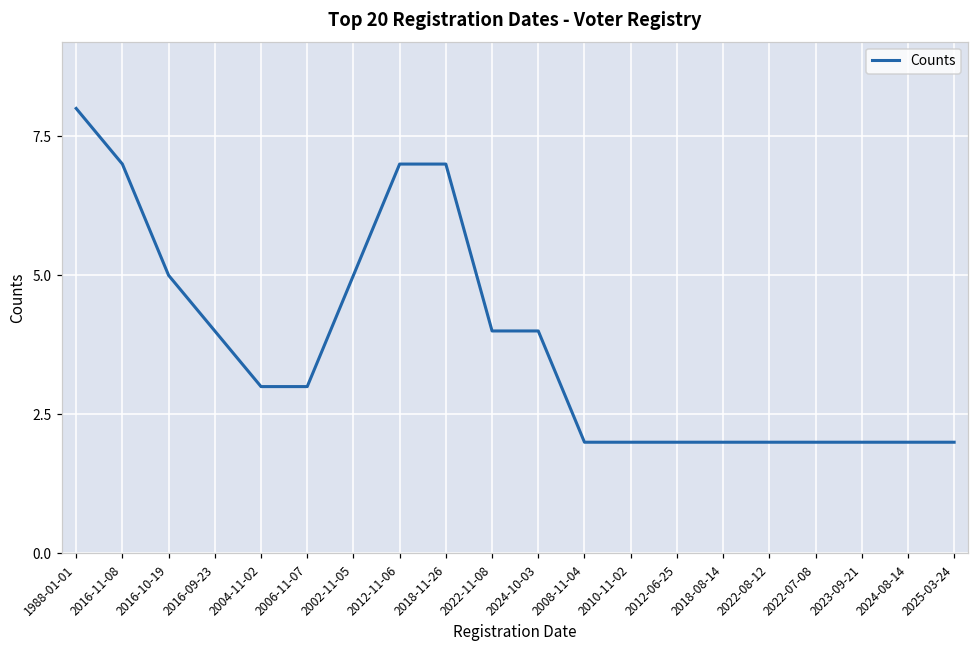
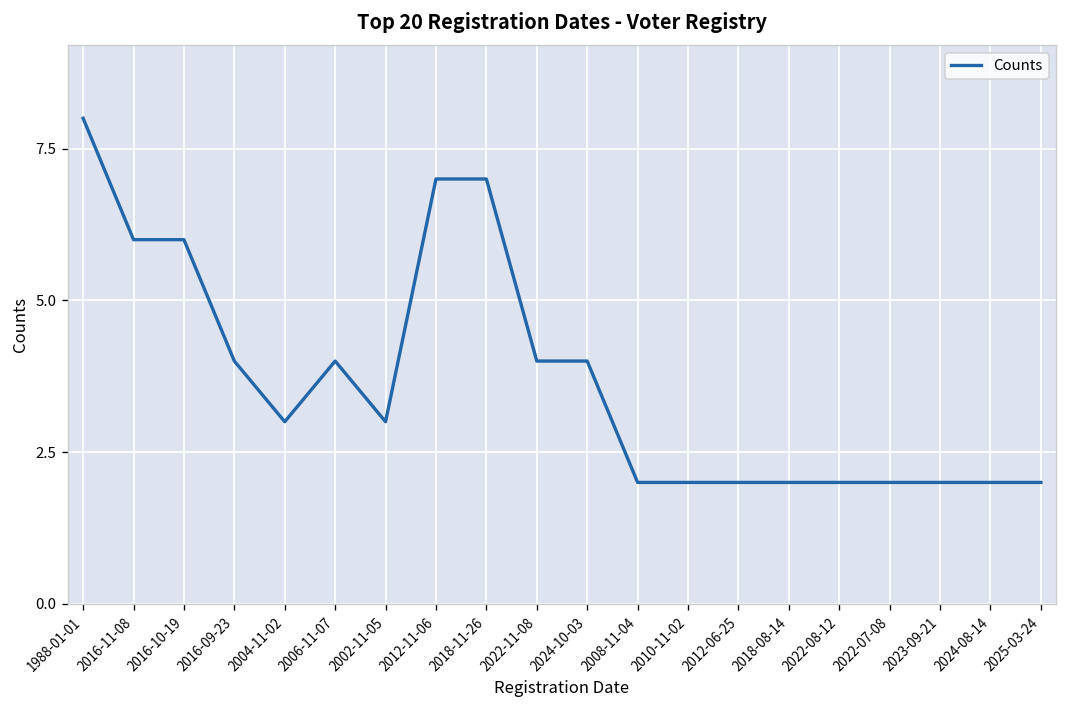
  {
    "1988-01-01": 8,
-   "2016-11-08": 7,
-   "2016-10-19": 5,
+   "2016-11-08": 6,
+   "2016-10-19": 6,
    "2016-09-23": 4,
    "2004-11-02": 3,
-   "2006-11-07": 3,
-   "2002-11-05": 5,
+   "2006-11-07": 4,
+   "2002-11-05": 3,
    "2012-11-06": 7,
    "2018-11-26": 7,
    "2022-11-08": 4,
    "2024-10-03": 4,
    "2008-11-04": 2,
    "2010-11-02": 2,
    "2012-06-25": 2,
    "2018-08-14": 2,
    "2022-08-12": 2,
    "2022-07-08": 2,
    "2023-09-21": 2,
    "2024-08-14": 2,
    "2025-03-24": 2
  }
